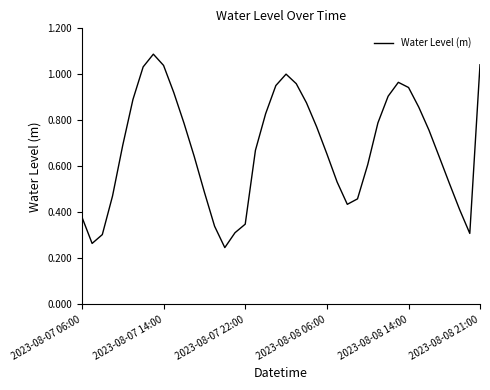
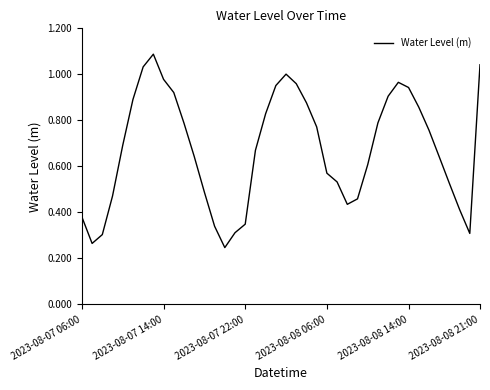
  {
    "2023-08-07 06:00": 0.38,
-   "2023-08-07 14:00": 1.04,
+   "2023-08-07 14:00": 0.98,
    "2023-08-07 22:00": 0.35,
-   "2023-08-08 06:00": 0.65,
+   "2023-08-08 06:00": 0.57,
    "2023-08-08 14:00": 0.94,
    "2023-08-08 21:00": 1.04
  }
